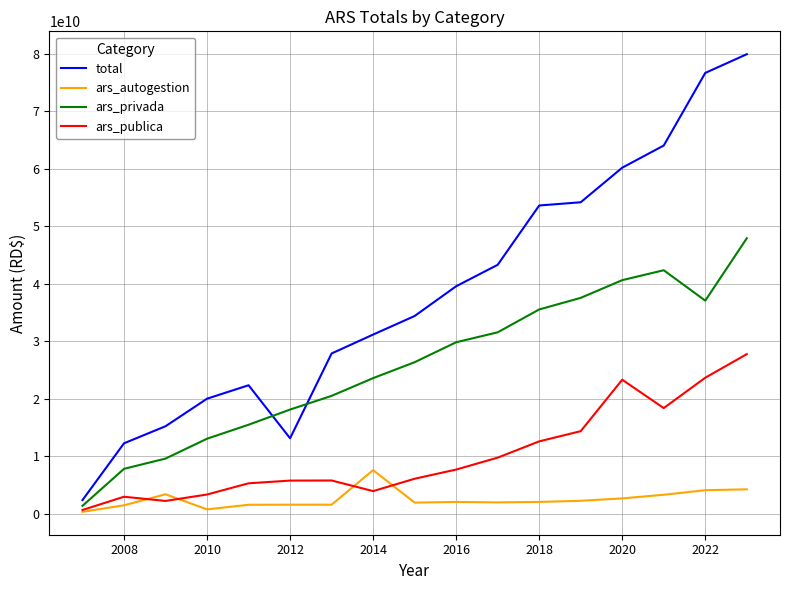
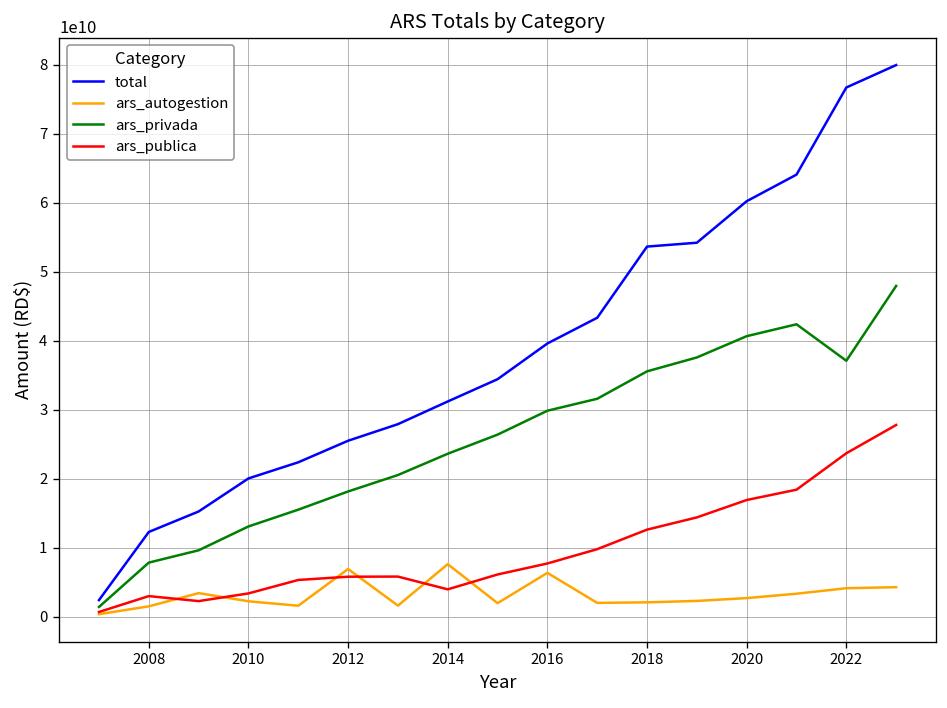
  {
    "total": {
      "2008": 12000000000,
      "2010": 20000000000,
-     "2012": 13000000000,
+     "2012": 25000000000,
      "2014": 31000000000,
      "2016": 40000000000,
      "2018": 54000000000,
      "2020": 60000000000,
      "2022": 77000000000
    },
    "ars_autogestion": {
      "2008": 1000000000,
-     "2010": 1000000000,
-     "2012": 2000000000,
+     "2010": 2000000000,
+     "2012": 7000000000,
      "2014": 8000000000,
-     "2016": 2000000000,
+     "2016": 6000000000,
      "2018": 2000000000,
      "2020": 3000000000,
      "2022": 4000000000
    },
    "ars_privada": {
      "2008": 8000000000,
      "2010": 13000000000,
      "2012": 18000000000,
      "2014": 24000000000,
      "2016": 30000000000,
      "2018": 36000000000,
      "2020": 41000000000,
      "2022": 37000000000
    },
    "ars_publica": {
      "2008": 3000000000,
      "2010": 3000000000,
      "2012": 6000000000,
      "2014": 4000000000,
      "2016": 8000000000,
      "2018": 13000000000,
-     "2020": 23000000000,
+     "2020": 17000000000,
      "2022": 24000000000
    }
  }
